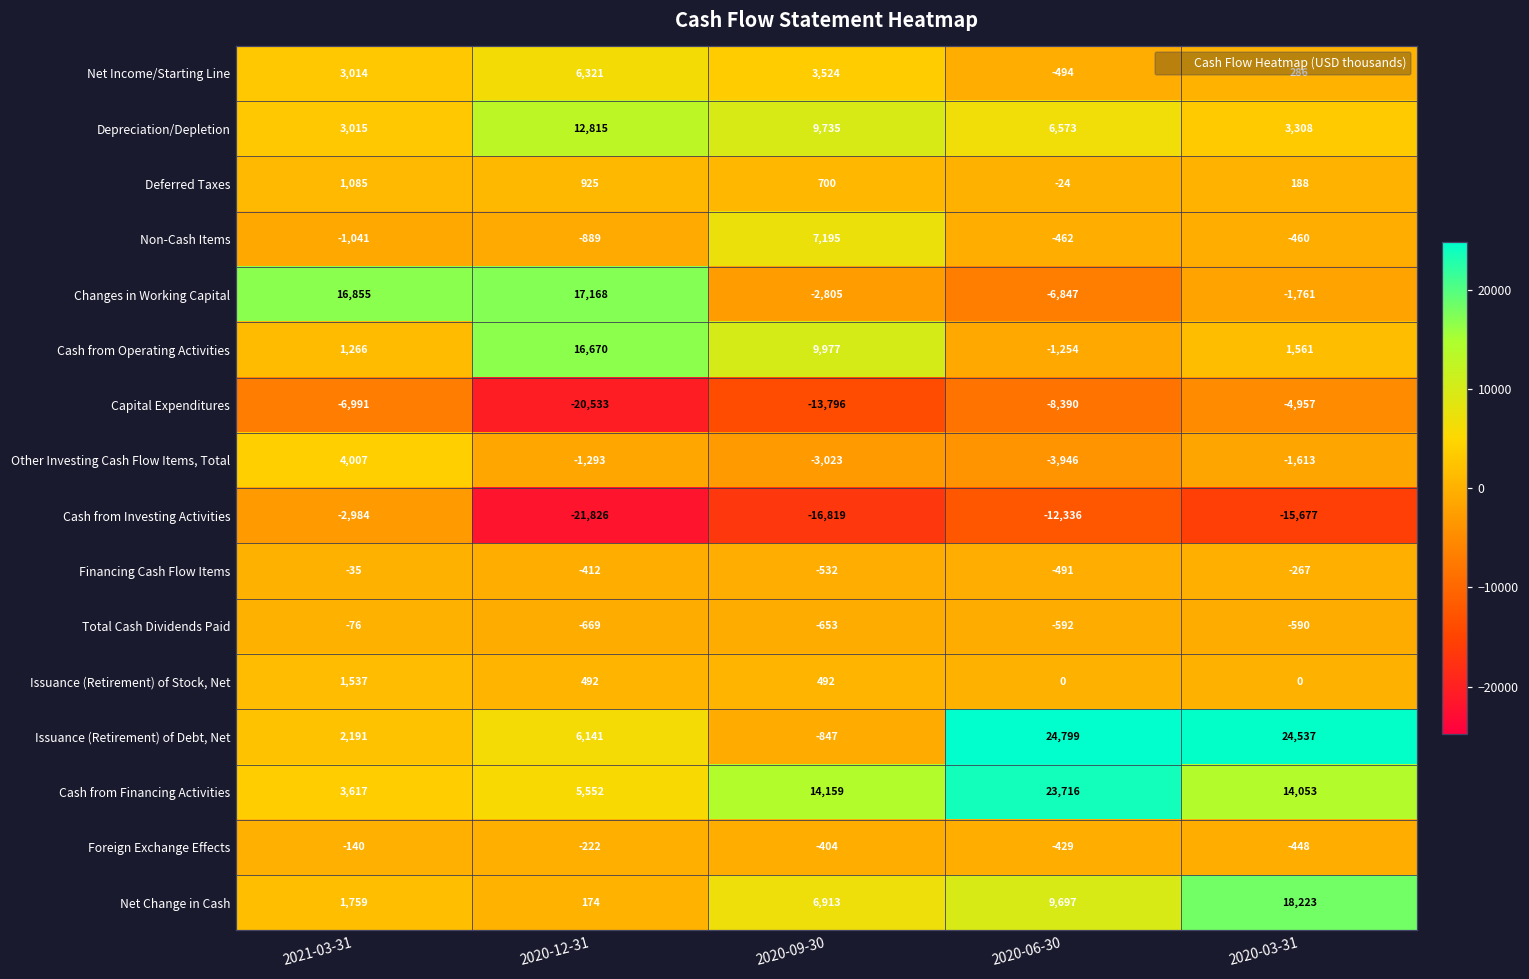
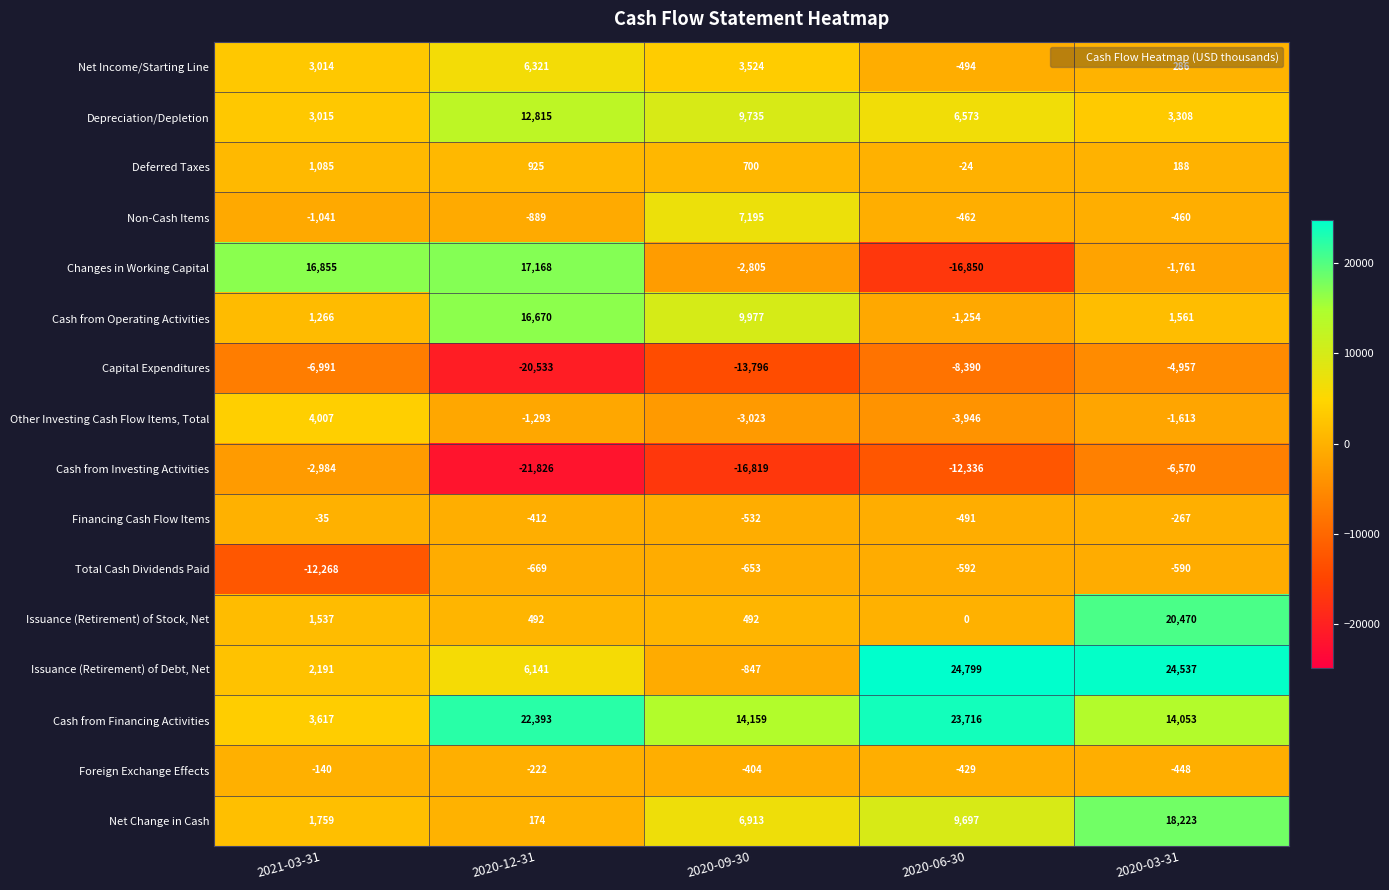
  {
    "Net Income/Starting Line": {
      "2021-03-31": "3,014",
      "2020-12-31": "6,321",
      "2020-09-30": "3,524",
      "2020-06-30": "-494"
    },
    "Depreciation/Depletion": {
      "2021-03-31": "3,015",
      "2020-12-31": "12,815",
      "2020-09-30": "9,735",
      "2020-06-30": "6,573",
      "2020-03-31": "3,308"
    },
    "Deferred Taxes": {
      "2021-03-31": "1,085",
      "2020-12-31": "925",
      "2020-09-30": "700",
      "2020-06-30": "-24",
      "2020-03-31": "188"
    },
    "Non-Cash Items": {
      "2021-03-31": "-1,041",
      "2020-12-31": "-889",
      "2020-09-30": "7,195",
      "2020-06-30": "-462",
      "2020-03-31": "-460"
    },
    "Changes in Working Capital": {
      "2021-03-31": "16,855",
      "2020-12-31": "17,168",
      "2020-09-30": "-2,805",
-     "2020-06-30": "-6,847",
+     "2020-06-30": "-16,850",
      "2020-03-31": "-1,761"
    },
    "Cash from Operating Activities": {
      "2021-03-31": "1,266",
      "2020-12-31": "16,670",
      "2020-09-30": "9,977",
      "2020-06-30": "-1,254",
      "2020-03-31": "1,561"
    },
    "Capital Expenditures": {
      "2021-03-31": "-6,991",
      "2020-12-31": "-20,533",
      "2020-09-30": "-13,796",
      "2020-06-30": "-8,390",
      "2020-03-31": "-4,957"
    },
    "Other Investing Cash Flow Items, Total": {
      "2021-03-31": "4,007",
      "2020-12-31": "-1,293",
      "2020-09-30": "-3,023",
      "2020-06-30": "-3,946",
      "2020-03-31": "-1,613"
    },
    "Cash from Investing Activities": {
      "2021-03-31": "-2,984",
      "2020-12-31": "-21,826",
      "2020-09-30": "-16,819",
      "2020-06-30": "-12,336",
-     "2020-03-31": "-15,677"
+     "2020-03-31": "-6,570"
    },
    "Financing Cash Flow Items": {
      "2021-03-31": "-35",
      "2020-12-31": "-412",
      "2020-09-30": "-532",
      "2020-06-30": "-491",
      "2020-03-31": "-267"
    },
    "Total Cash Dividends Paid": {
-     "2021-03-31": "-76",
+     "2021-03-31": "-12,268",
      "2020-12-31": "-669",
      "2020-09-30": "-653",
      "2020-06-30": "-592",
      "2020-03-31": "-590"
    },
    "Issuance (Retirement) of Stock, Net": {
      "2021-03-31": "1,537",
      "2020-12-31": "492",
      "2020-09-30": "492",
      "2020-06-30": "0",
-     "2020-03-31": "0"
+     "2020-03-31": "20,470"
    },
    "Issuance (Retirement) of Debt, Net": {
      "2021-03-31": "2,191",
      "2020-12-31": "6,141",
      "2020-09-30": "-847",
      "2020-06-30": "24,799",
      "2020-03-31": "24,537"
    },
    "Cash from Financing Activities": {
      "2021-03-31": "3,617",
-     "2020-12-31": "5,552",
+     "2020-12-31": "22,393",
      "2020-09-30": "14,159",
      "2020-06-30": "23,716",
      "2020-03-31": "14,053"
    },
    "Foreign Exchange Effects": {
      "2021-03-31": "-140",
      "2020-12-31": "-222",
      "2020-09-30": "-404",
      "2020-06-30": "-429",
      "2020-03-31": "-448"
    },
    "Net Change in Cash": {
      "2021-03-31": "1,759",
      "2020-12-31": "174",
      "2020-09-30": "6,913",
      "2020-06-30": "9,697",
      "2020-03-31": "18,223"
    }
  }
